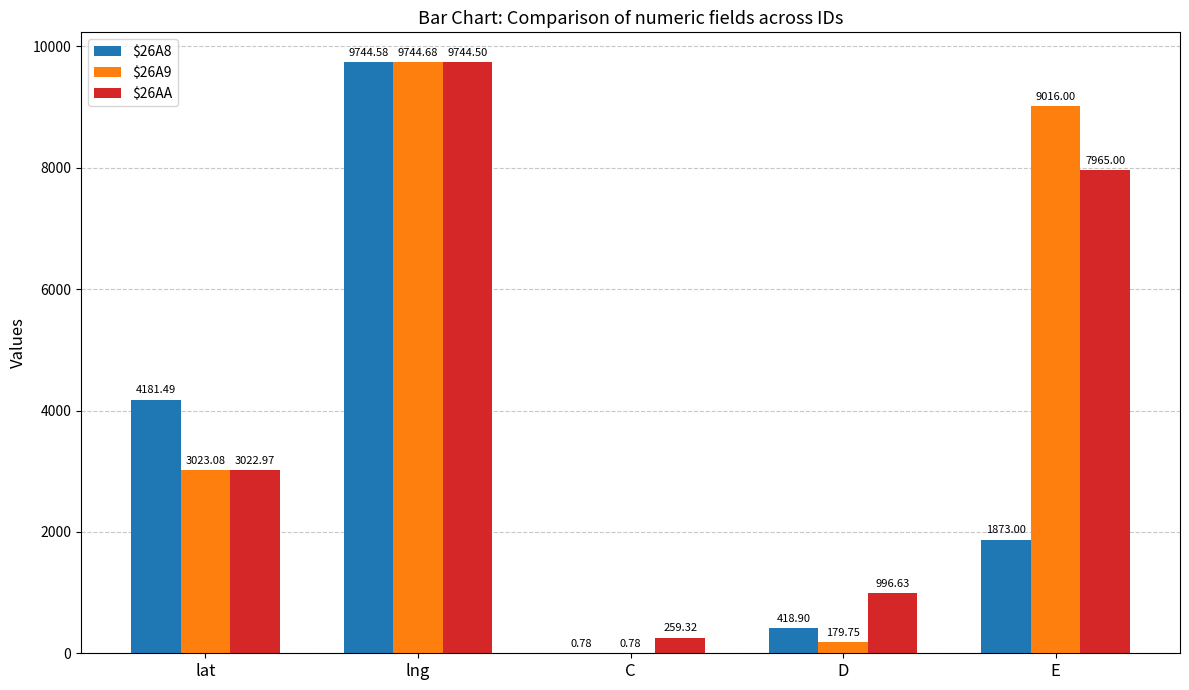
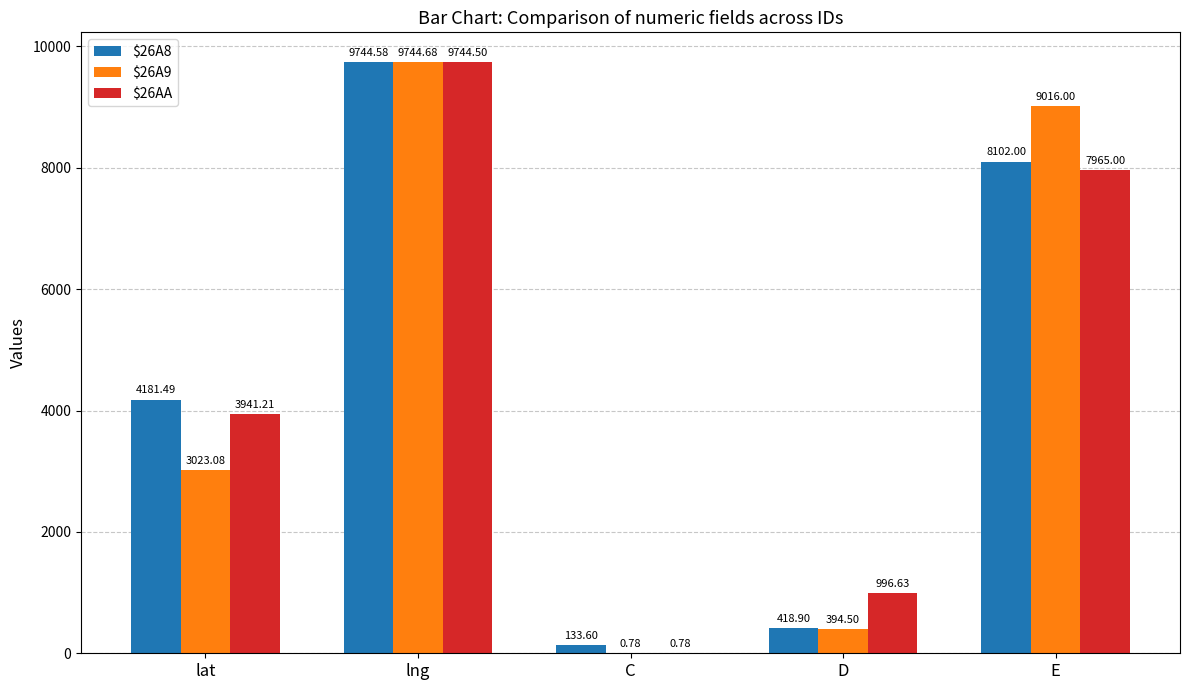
  {
    "$26A8": {
      "lat": 4181.49,
      "lng": 9744.58,
-     "C": 0.78,
+     "C": 133.60,
      "D": 418.90,
-     "E": 1873.00
+     "E": 8102.00
    },
    "$26A9": {
      "lat": 3023.08,
      "lng": 9744.68,
      "C": 0.78,
-     "D": 179.75,
+     "D": 394.50,
      "E": 9016.00
    },
    "$26AA": {
-     "lat": 3022.97,
+     "lat": 3941.21,
      "lng": 9744.50,
-     "C": 259.32,
+     "C": 0.78,
      "D": 996.63,
      "E": 7965.00
    }
  }
